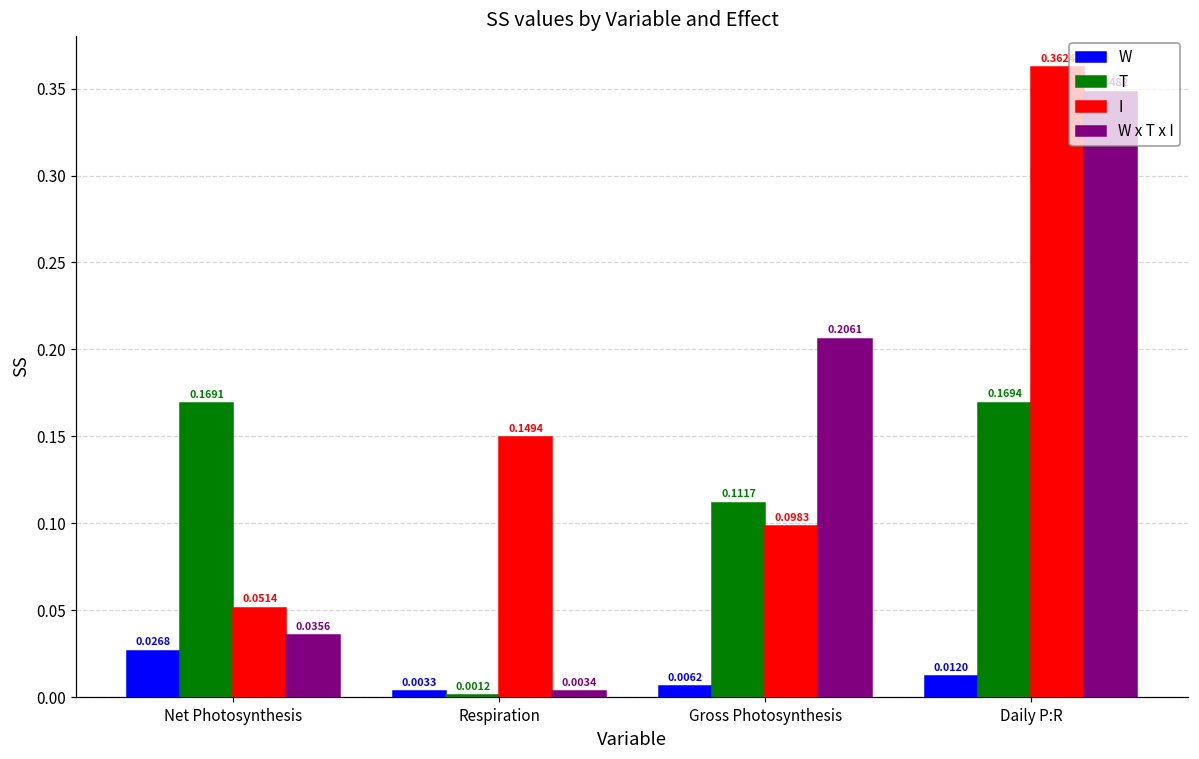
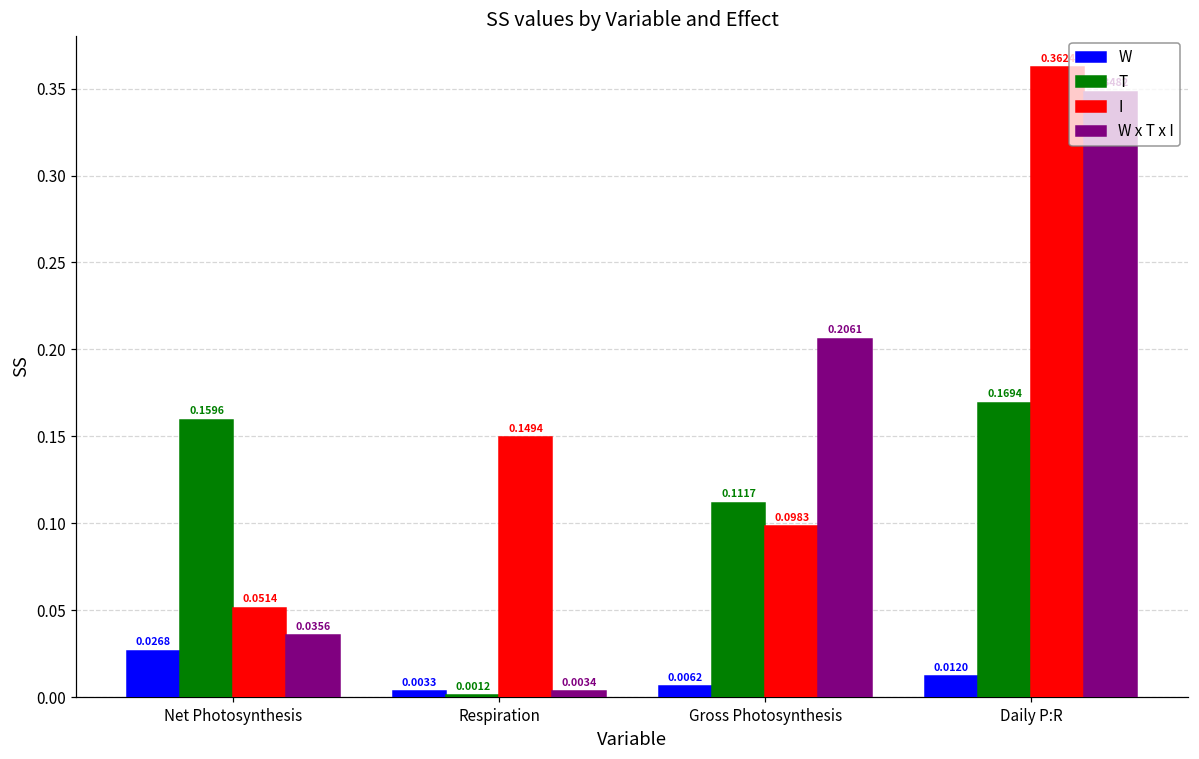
  {
    "W": {
      "Net Photosynthesis": 0.0268,
      "Respiration": 0.0033,
      "Gross Photosynthesis": 0.0062,
      "Daily P:R": 0.0120
    },
    "T": {
-     "Net Photosynthesis": 0.1691,
+     "Net Photosynthesis": 0.1596,
      "Respiration": 0.0012,
      "Gross Photosynthesis": 0.1117,
      "Daily P:R": 0.1694
    },
    "I": {
      "Net Photosynthesis": 0.0514,
      "Respiration": 0.1494,
      "Gross Photosynthesis": 0.0983
    },
    "W x T x I": {
      "Net Photosynthesis": 0.0356,
      "Respiration": 0.0034,
      "Gross Photosynthesis": 0.2061
    }
  }
